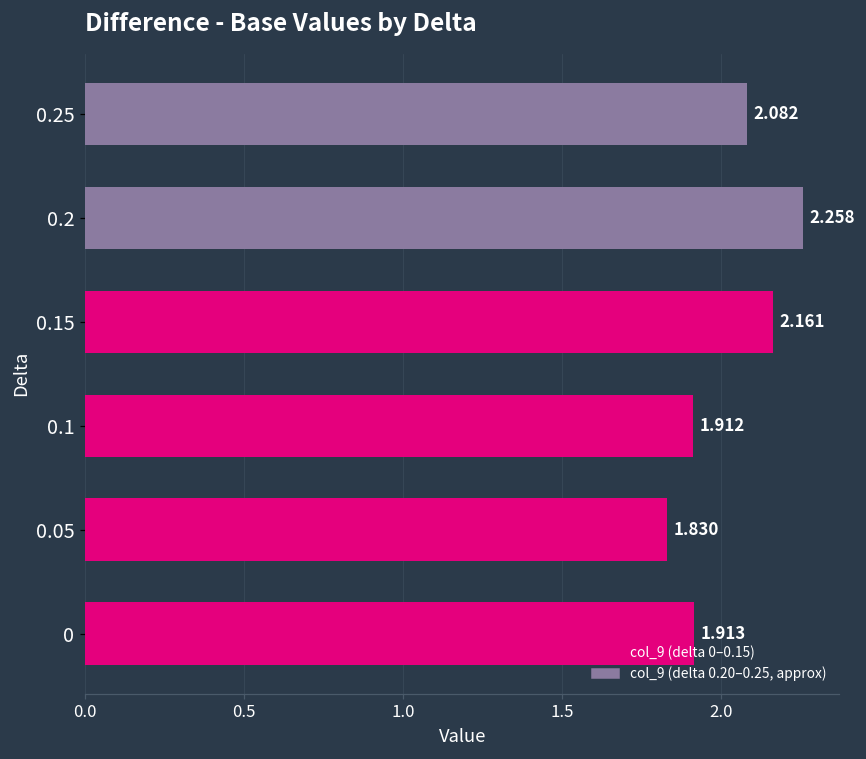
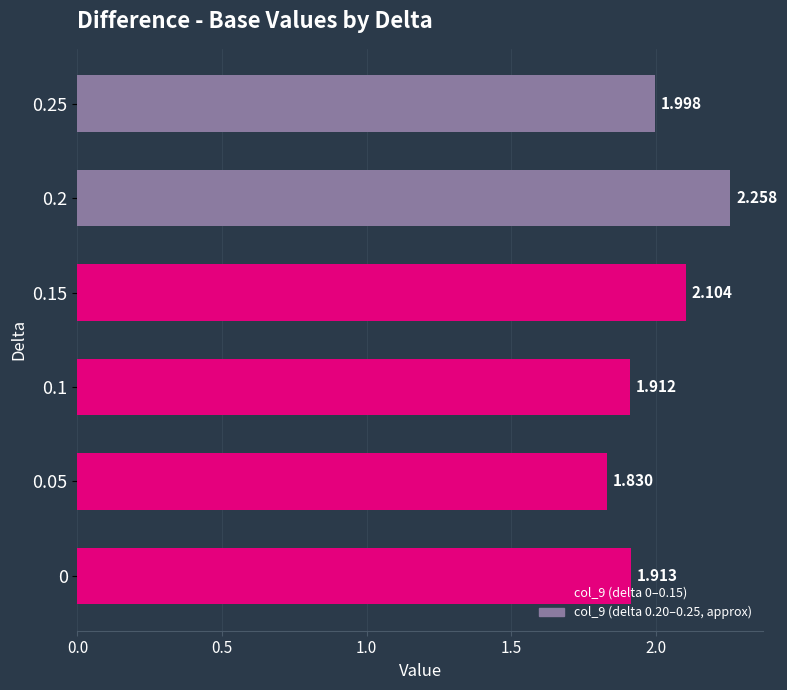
  {
-   "0.25": 2.082,
+   "0.25": 1.998,
    "0.2": 2.258,
-   "0.15": 2.161,
+   "0.15": 2.104,
    "0.1": 1.912,
    "0.05": 1.830,
    "0": 1.913
  }
